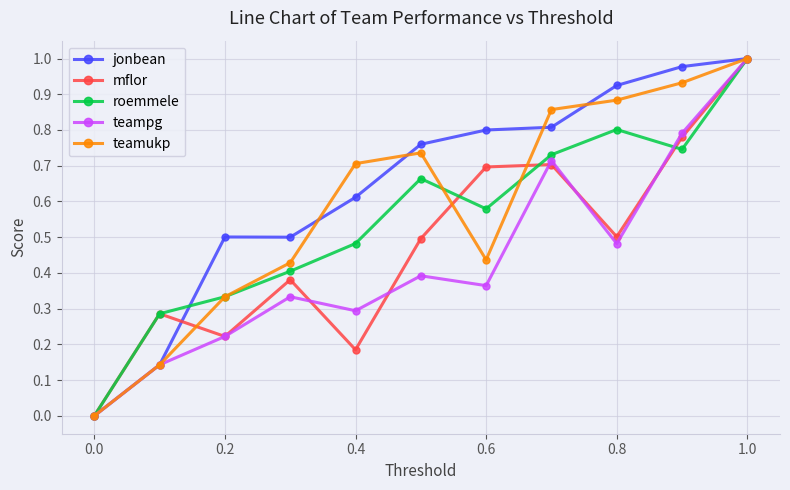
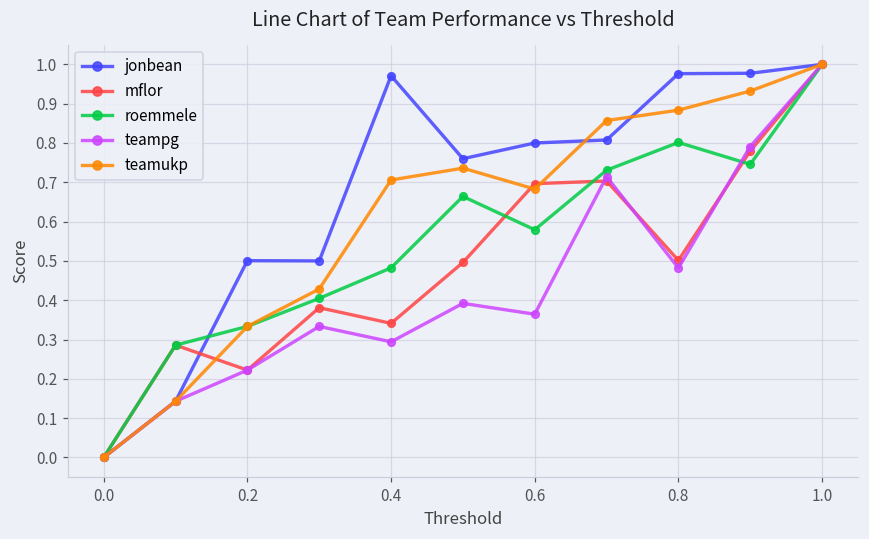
  {
    "jonbean": {
      "0.2": 0.50,
-     "0.4": 0.61,
+     "0.4": 0.97,
      "0.6": 0.80,
-     "0.8": 0.92
+     "0.8": 0.98
    },
    "mflor": {
-     "0.4": 0.18,
+     "0.4": 0.34,
      "0.6": 0.70,
      "0.8": 0.50
    },
    "roemmele": {
      "0.4": 0.48,
      "0.6": 0.58,
      "0.8": 0.80
    },
    "teampg": {
      "0.4": 0.29,
      "0.6": 0.36,
      "0.8": 0.48
    },
    "teamukp": {
      "0.4": 0.71,
-     "0.6": 0.44,
+     "0.6": 0.68,
      "0.8": 0.88
    }
  }
